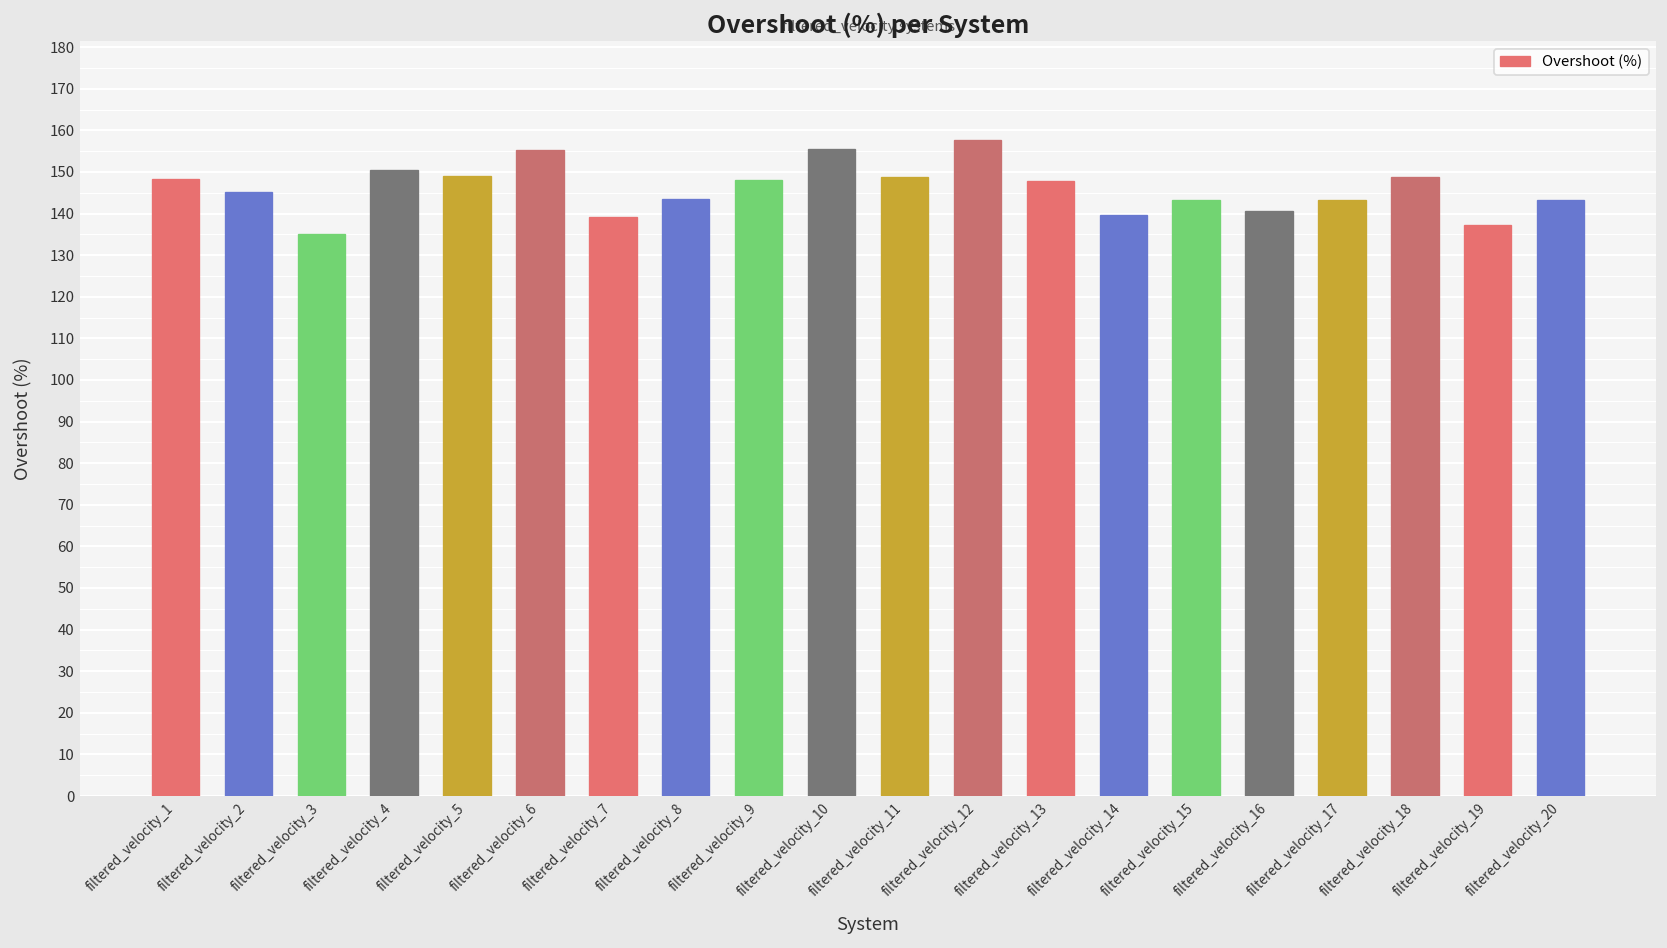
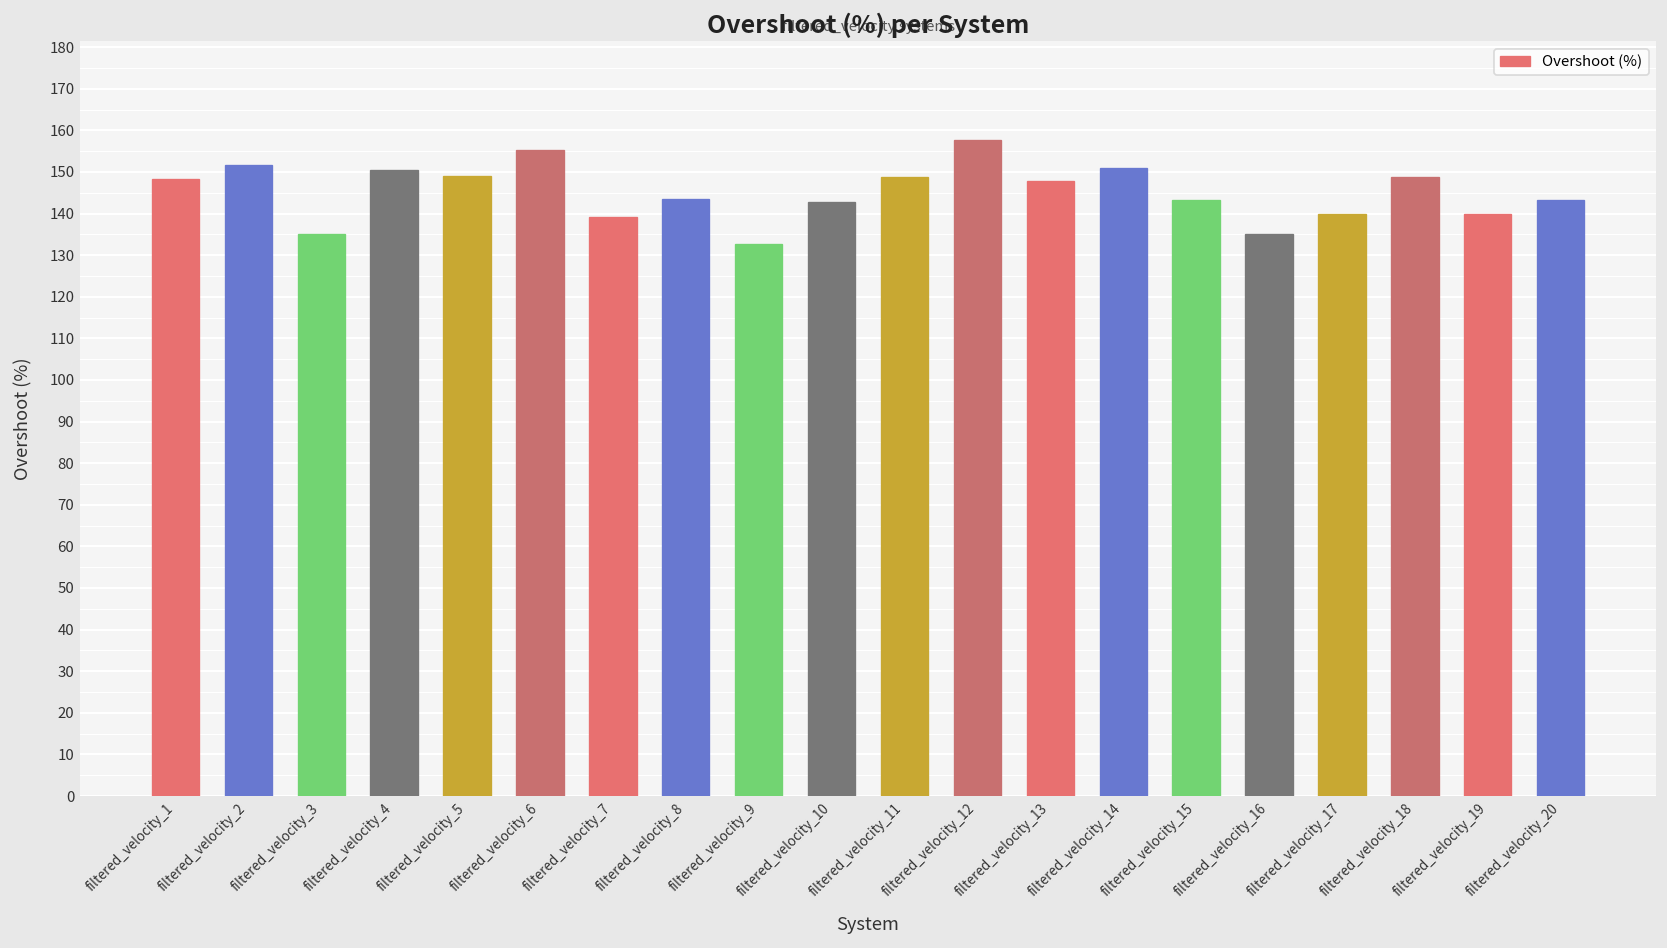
  {
    "filtered_velocity_1": 148,
-   "filtered_velocity_2": 145,
+   "filtered_velocity_2": 152,
    "filtered_velocity_3": 135,
    "filtered_velocity_4": 151,
    "filtered_velocity_5": 149,
    "filtered_velocity_6": 155,
    "filtered_velocity_7": 139,
    "filtered_velocity_8": 143,
-   "filtered_velocity_9": 148,
-   "filtered_velocity_10": 156,
+   "filtered_velocity_9": 133,
+   "filtered_velocity_10": 143,
    "filtered_velocity_11": 149,
    "filtered_velocity_12": 158,
    "filtered_velocity_13": 148,
-   "filtered_velocity_14": 140,
+   "filtered_velocity_14": 151,
    "filtered_velocity_15": 143,
-   "filtered_velocity_16": 141,
-   "filtered_velocity_17": 143,
+   "filtered_velocity_16": 135,
+   "filtered_velocity_17": 140,
    "filtered_velocity_18": 149,
-   "filtered_velocity_19": 137,
+   "filtered_velocity_19": 140,
    "filtered_velocity_20": 143
  }
